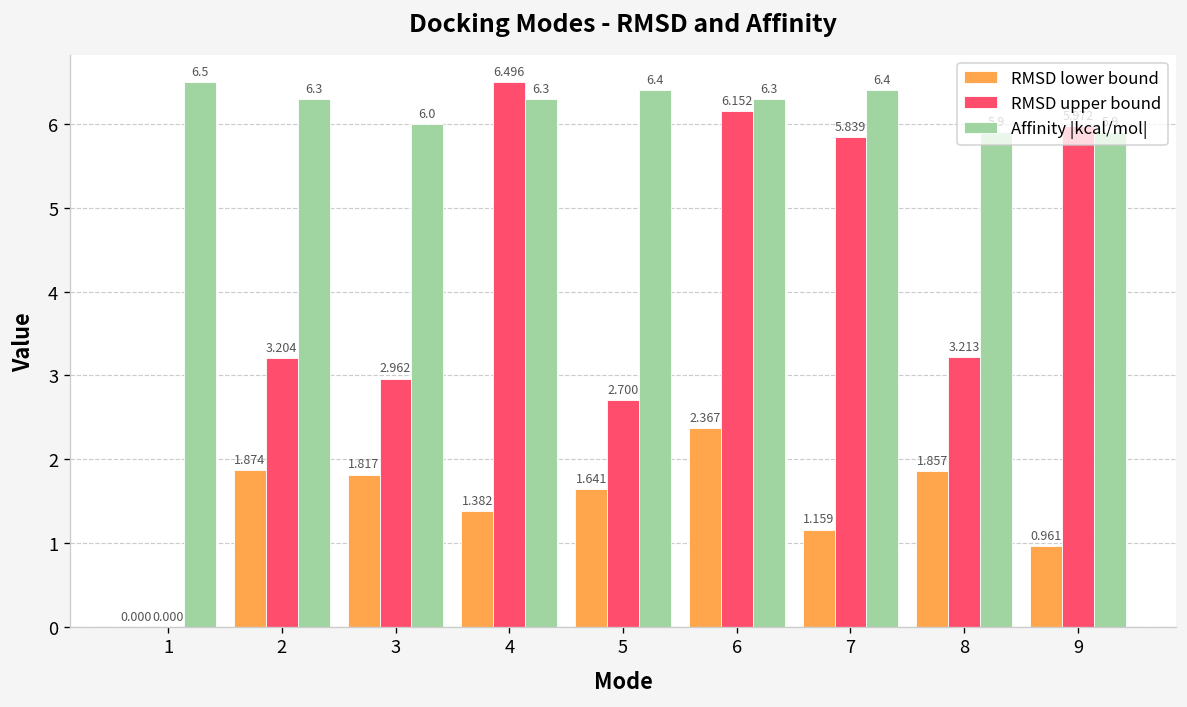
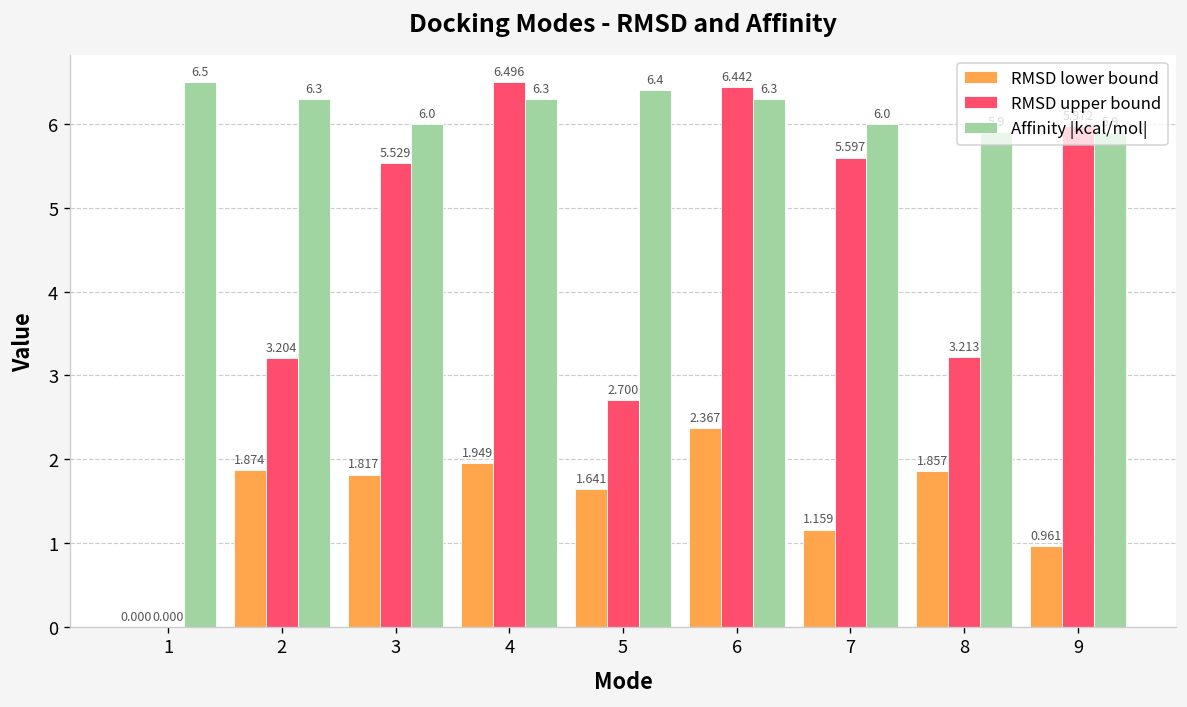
  {
    "RMSD lower bound": {
      "1": 0.000,
      "2": 1.874,
      "3": 1.817,
-     "4": 1.382,
+     "4": 1.949,
      "5": 1.641,
      "6": 2.367,
      "7": 1.159,
      "8": 1.857,
      "9": 0.961
    },
    "RMSD upper bound": {
      "1": 0.000,
      "2": 3.204,
-     "3": 2.962,
+     "3": 5.529,
      "4": 6.496,
      "5": 2.700,
-     "6": 6.152,
-     "7": 5.839,
+     "6": 6.442,
+     "7": 5.597,
      "8": 3.213
    },
    "Affinity |kcal/mol|": {
      "1": 6.5,
      "2": 6.3,
      "3": 6.0,
      "4": 6.3,
      "5": 6.4,
      "6": 6.3,
-     "7": 6.4
+     "7": 6.0
    }
  }
